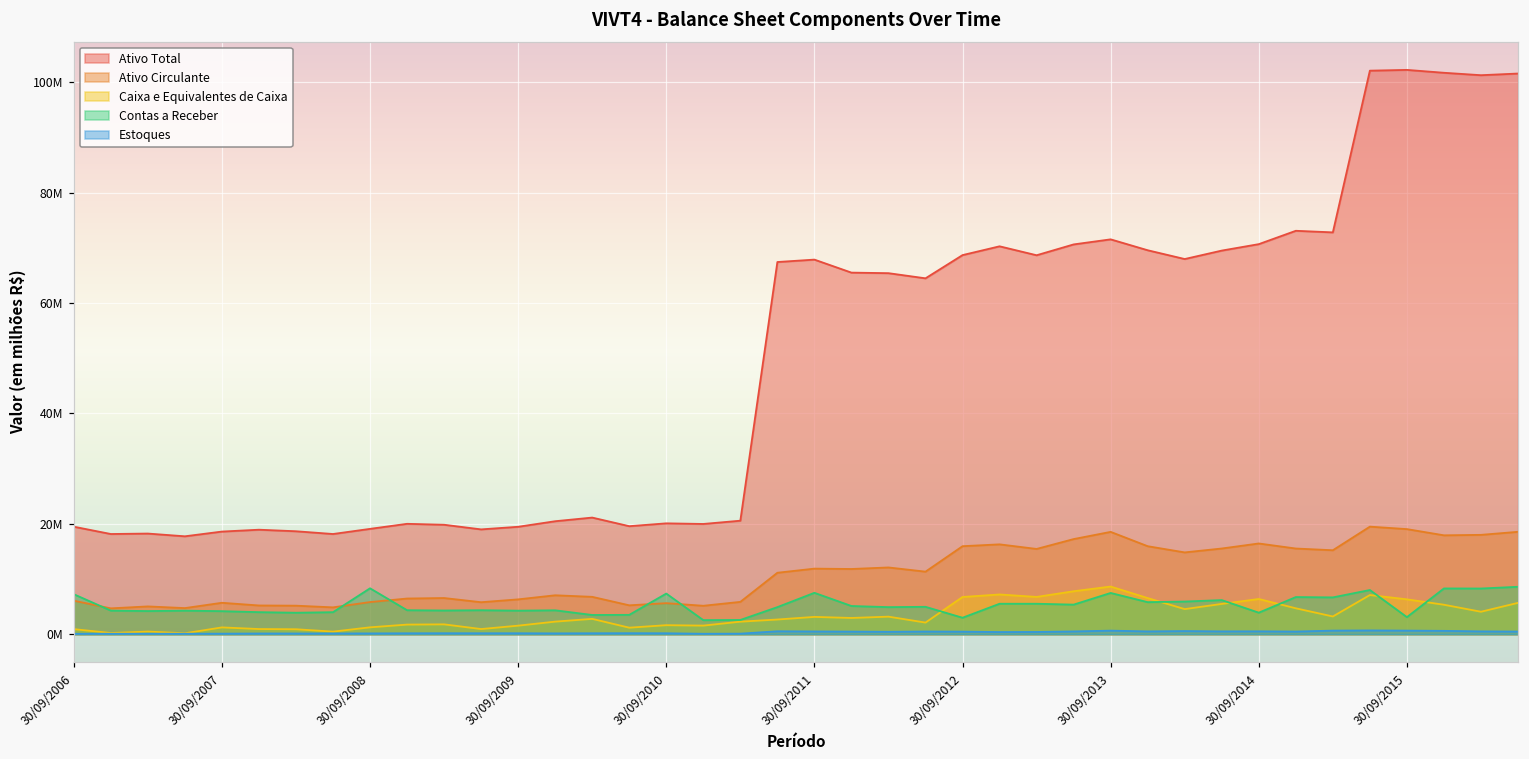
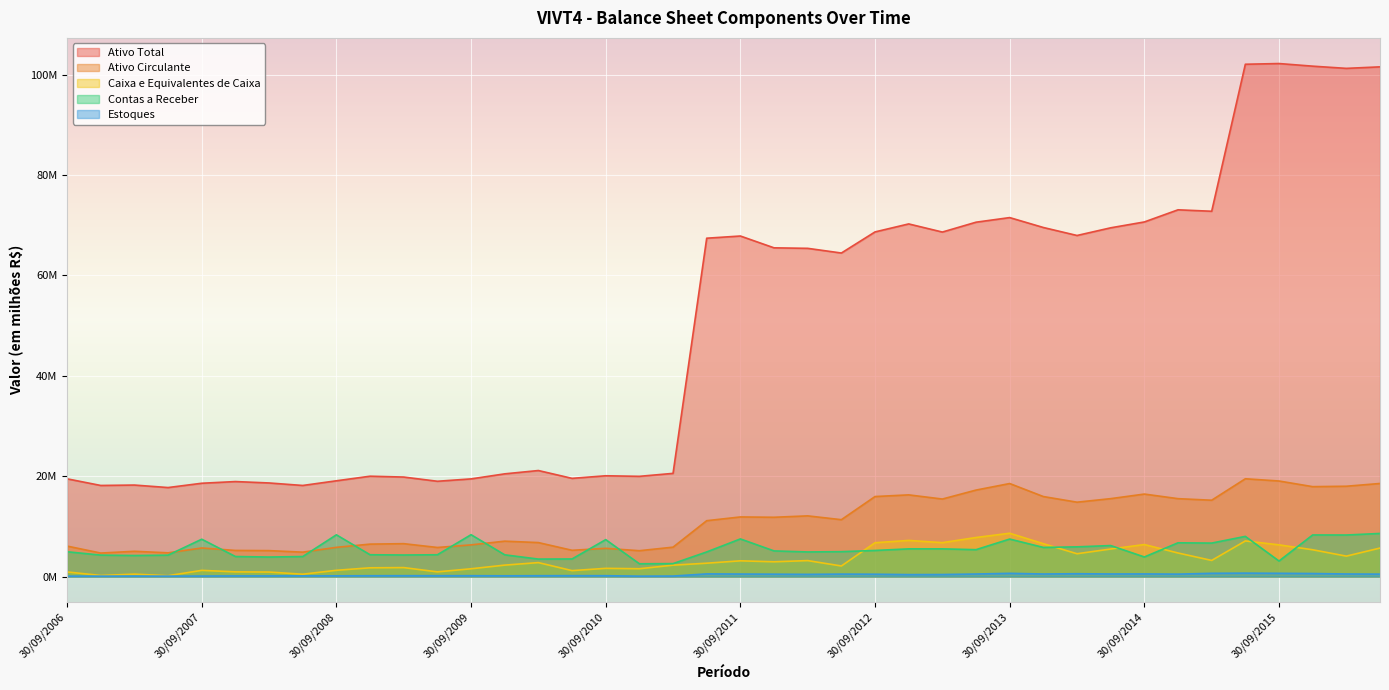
  {
    "Contas a Receber": {
-     "30/09/2006": 7000000,
-     "30/09/2007": 4000000,
+     "30/09/2006": 5000000,
+     "30/09/2007": 7000000,
      "30/09/2008": 8000000,
-     "30/09/2009": 4000000,
+     "30/09/2009": 8000000,
      "30/09/2010": 7000000,
      "30/09/2011": 7000000,
-     "30/09/2012": 3000000,
+     "30/09/2012": 5000000,
      "30/09/2013": 7000000,
      "30/09/2014": 4000000,
      "30/09/2015": 3000000
    },
    "Estoques": {
      "30/09/2006": 0,
      "30/09/2007": 0,
      "30/09/2008": 0,
      "30/09/2009": 0,
      "30/09/2010": 0,
      "30/09/2011": 0,
      "30/09/2012": 0,
      "30/09/2013": 1000000,
      "30/09/2014": 1000000,
      "30/09/2015": 1000000
    }
  }
